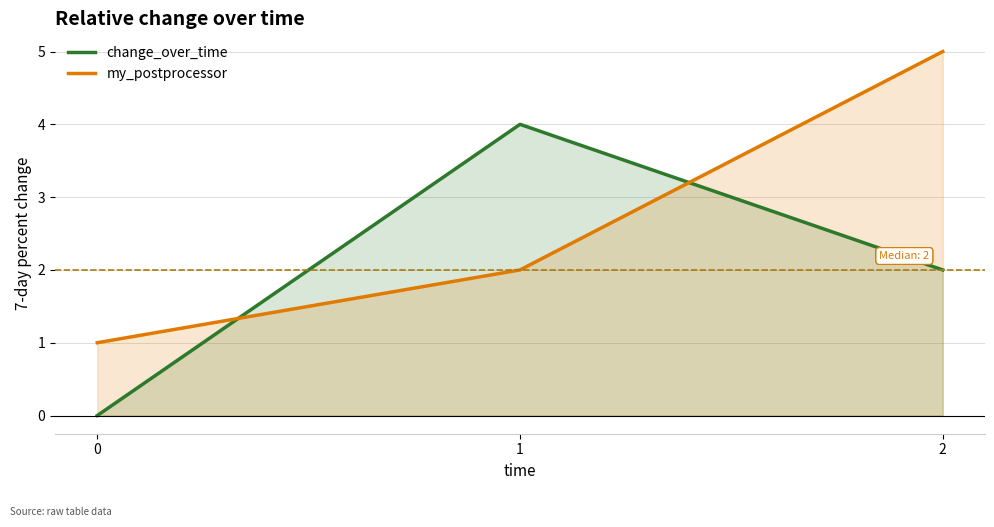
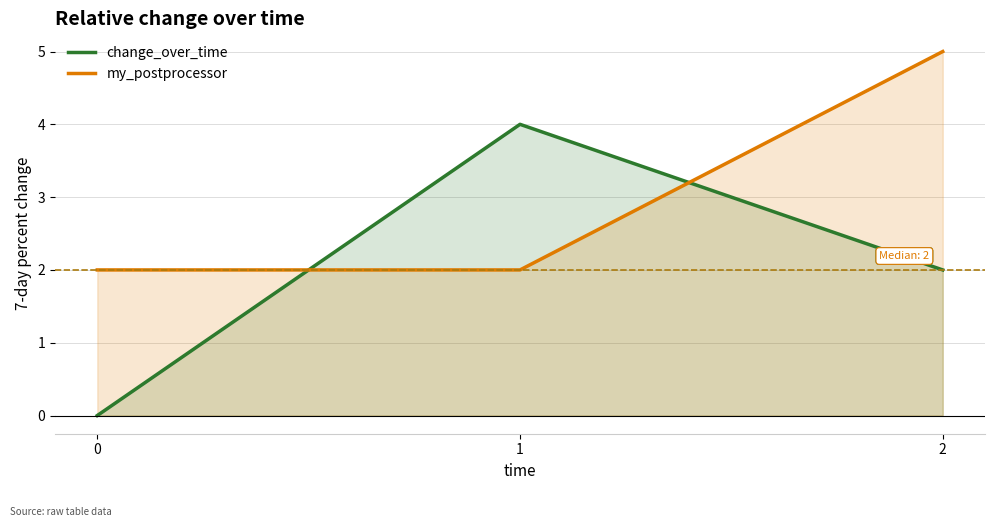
  {
    "change_over_time": {
      "0": 0,
      "1": 4
    },
    "my_postprocessor": {
-     "0": 1,
+     "0": 2,
      "1": 2,
      "2": 5
    }
  }
